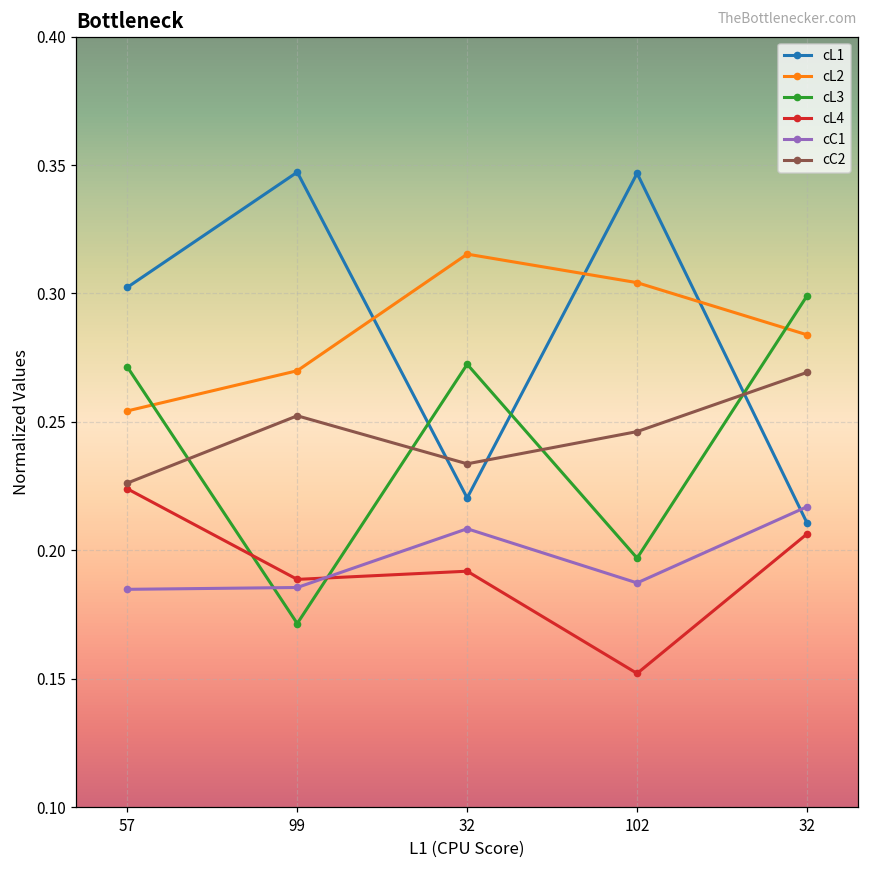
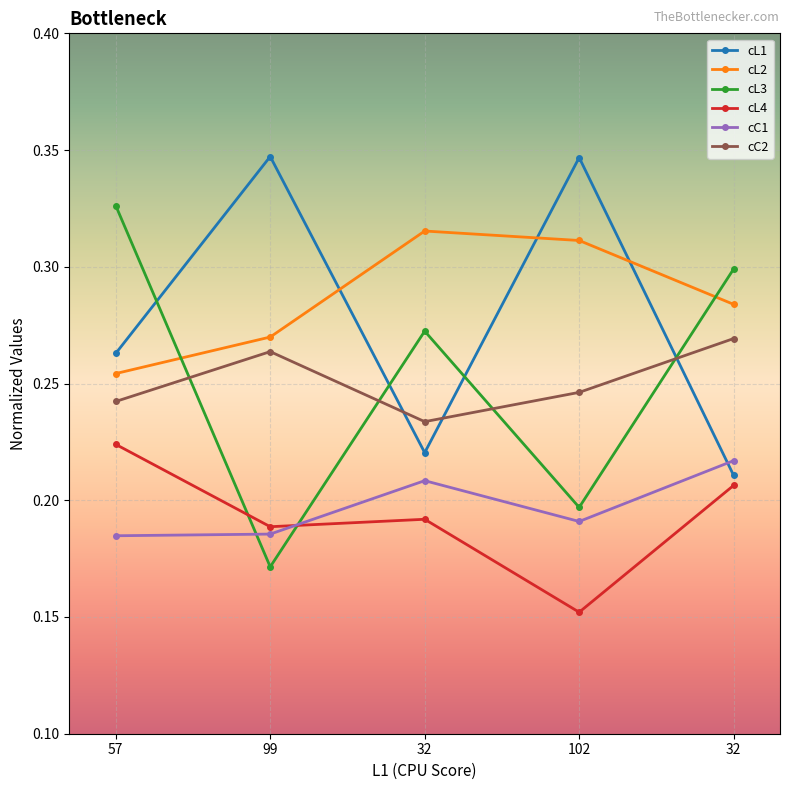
  {
    "cL1": {
-     "57": 0.302,
+     "57": 0.263,
      "99": 0.347,
      "102": 0.347
    },
    "cL2": {
      "57": 0.254,
      "99": 0.270,
-     "102": 0.304
+     "102": 0.311
    },
    "cL3": {
-     "57": 0.271,
+     "57": 0.326,
      "99": 0.171,
      "102": 0.197
    },
    "cL4": {
      "57": 0.224,
      "99": 0.189,
      "102": 0.152
    },
    "cC1": {
      "57": 0.185,
      "99": 0.186,
-     "102": 0.187
+     "102": 0.191
    },
    "cC2": {
-     "57": 0.226,
-     "99": 0.252,
+     "57": 0.242,
+     "99": 0.264,
      "102": 0.246
    }
  }
